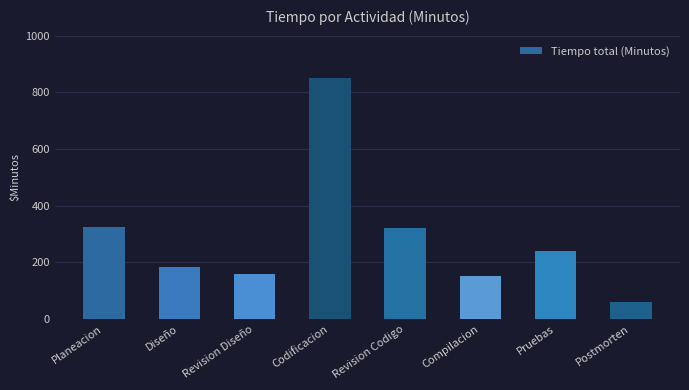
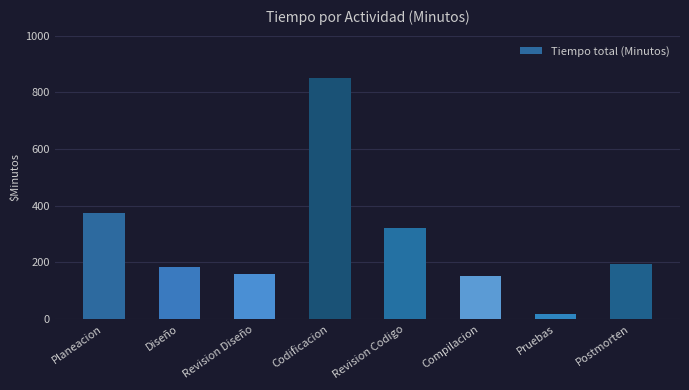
  {
-   "Planeacion": 320,
+   "Planeacion": 380,
    "Diseño": 190,
    "Revision Diseño": 160,
    "Codificacion": 850,
    "Revision Codigo": 320,
    "Compilacion": 150,
-   "Pruebas": 240,
-   "Postmorten": 60
+   "Pruebas": 20,
+   "Postmorten": 190
  }
